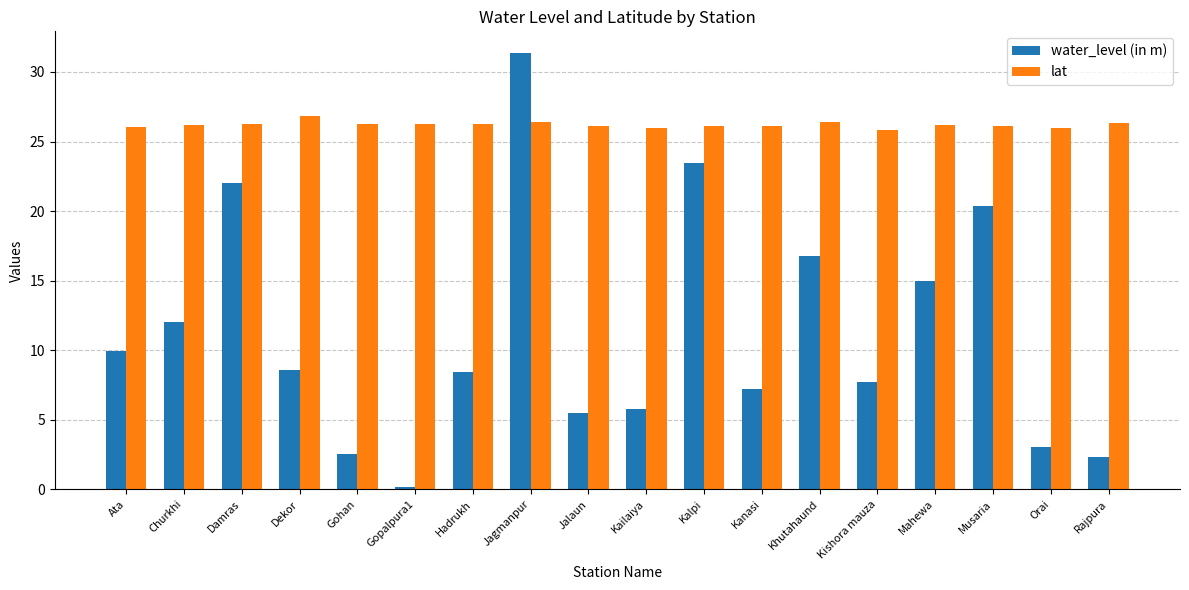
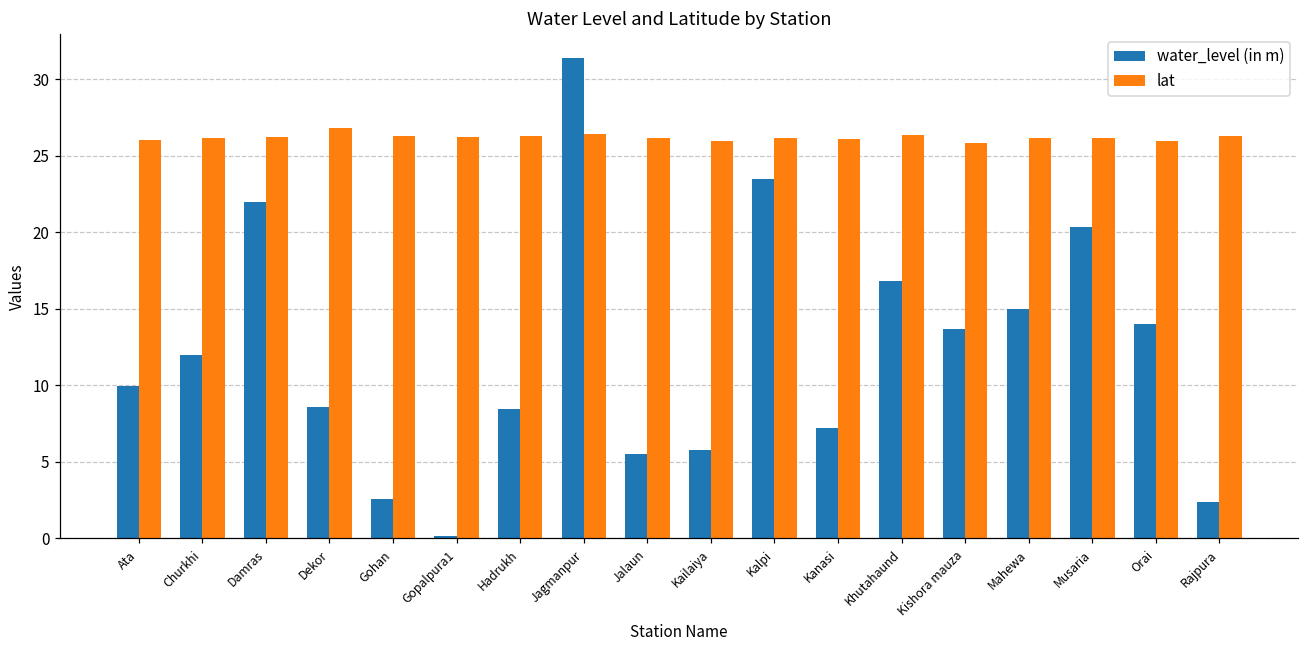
  {
    "water_level (in m)": {
      "Ata": 10.0,
      "Churkhi": 12.0,
      "Damras": 22.0,
      "Dekor": 8.6,
      "Gohan": 2.6,
      "Hadrukh": 8.5,
      "Jagmanpur": 31.4,
      "Jalaun": 5.5,
      "Kailaiya": 5.8,
      "Kalpi": 23.5,
      "Kanasi": 7.2,
      "Khutahaund": 16.8,
-     "Kishora mauza": 7.7,
+     "Kishora mauza": 13.7,
      "Mahewa": 15.0,
      "Musaria": 20.4,
-     "Orai": 3.0,
+     "Orai": 14.0,
      "Rajpura": 2.4
    },
    "lat": {
      "Ata": 26.0,
      "Churkhi": 26.2,
      "Damras": 26.3,
      "Dekor": 26.8,
      "Gohan": 26.3,
      "Gopalpura1": 26.2,
      "Hadrukh": 26.3,
      "Jagmanpur": 26.4,
      "Jalaun": 26.1,
      "Kailaiya": 26.0,
      "Kalpi": 26.1,
      "Kanasi": 26.1,
      "Khutahaund": 26.4,
      "Kishora mauza": 25.8,
      "Mahewa": 26.2,
      "Musaria": 26.1,
      "Orai": 26.0,
      "Rajpura": 26.3
    }
  }
